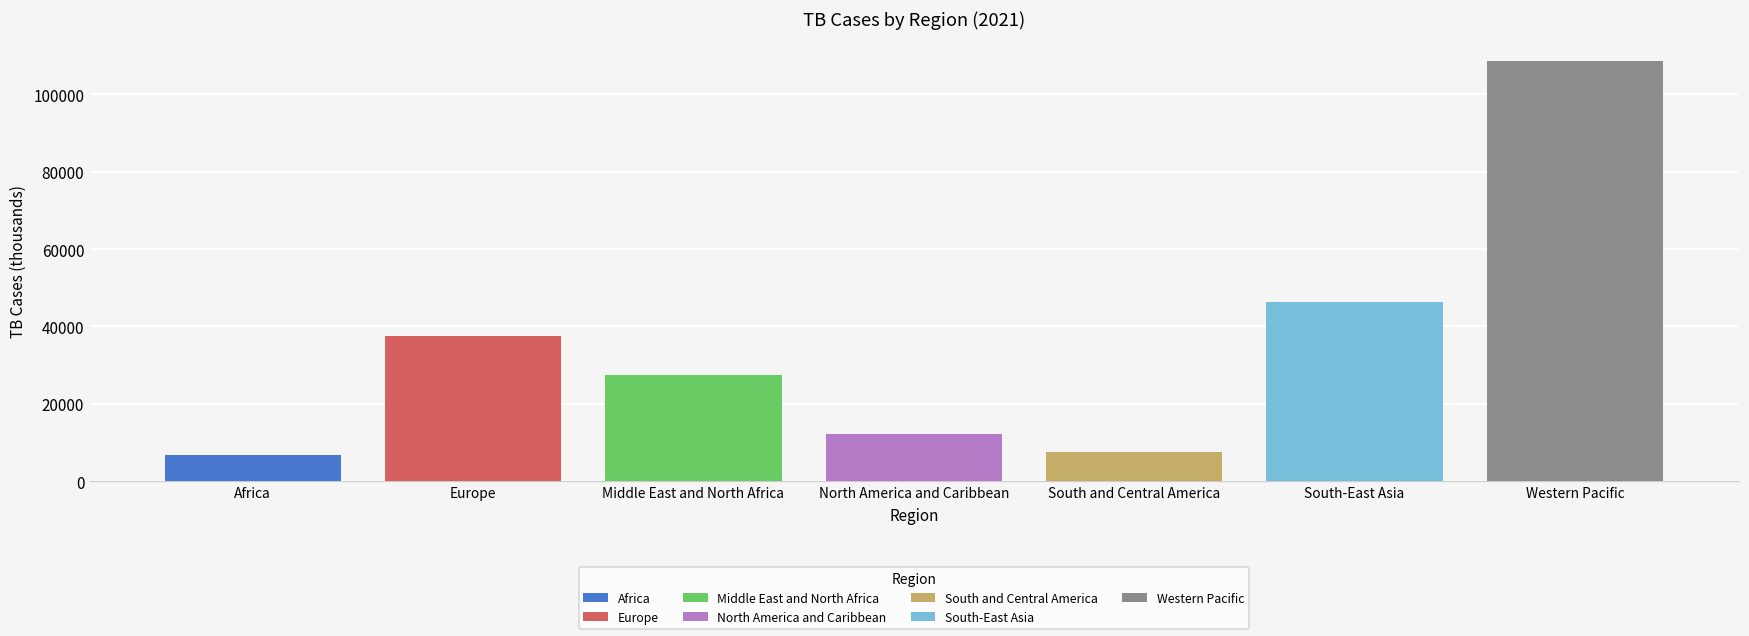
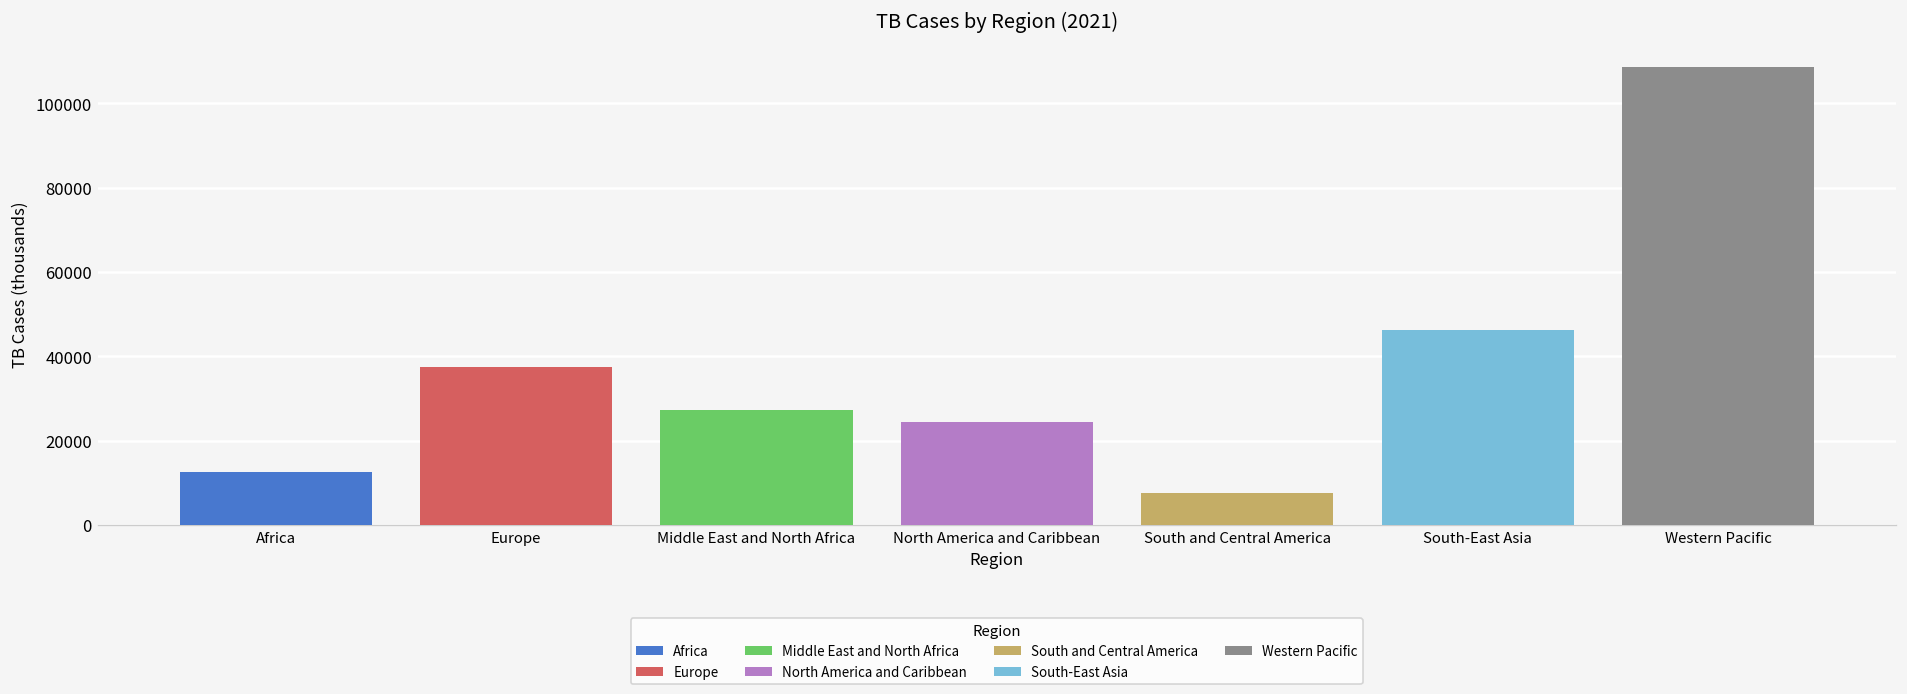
  {
-   "Africa": 7000,
+   "Africa": 13000,
    "Europe": 37000,
    "Middle East and North Africa": 27000,
-   "North America and Caribbean": 12000,
+   "North America and Caribbean": 25000,
    "South and Central America": 8000,
    "South-East Asia": 46000,
    "Western Pacific": 109000
  }
